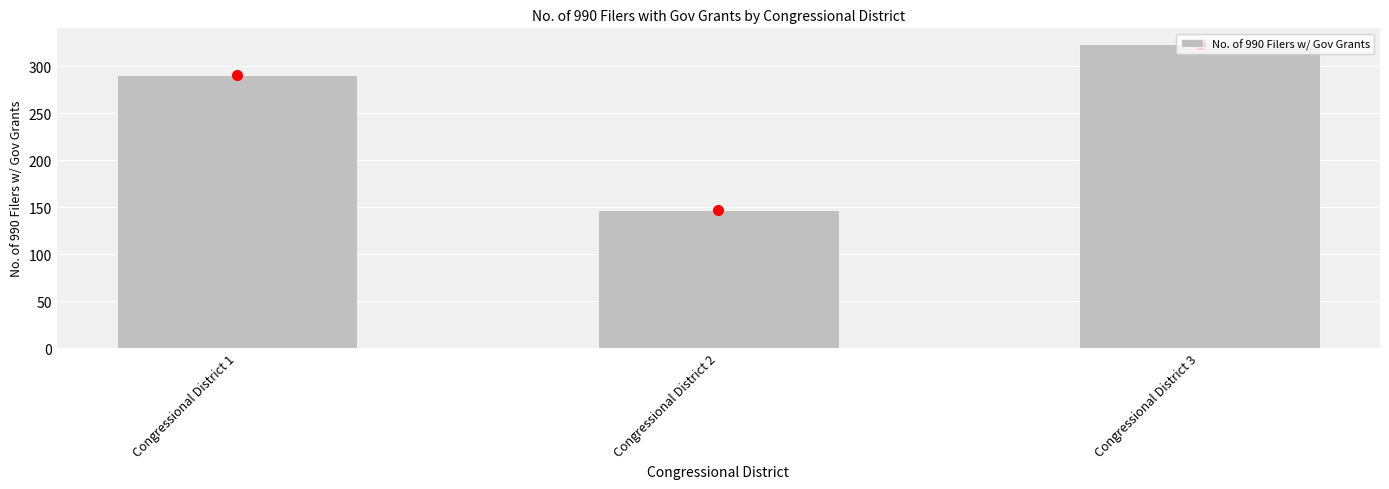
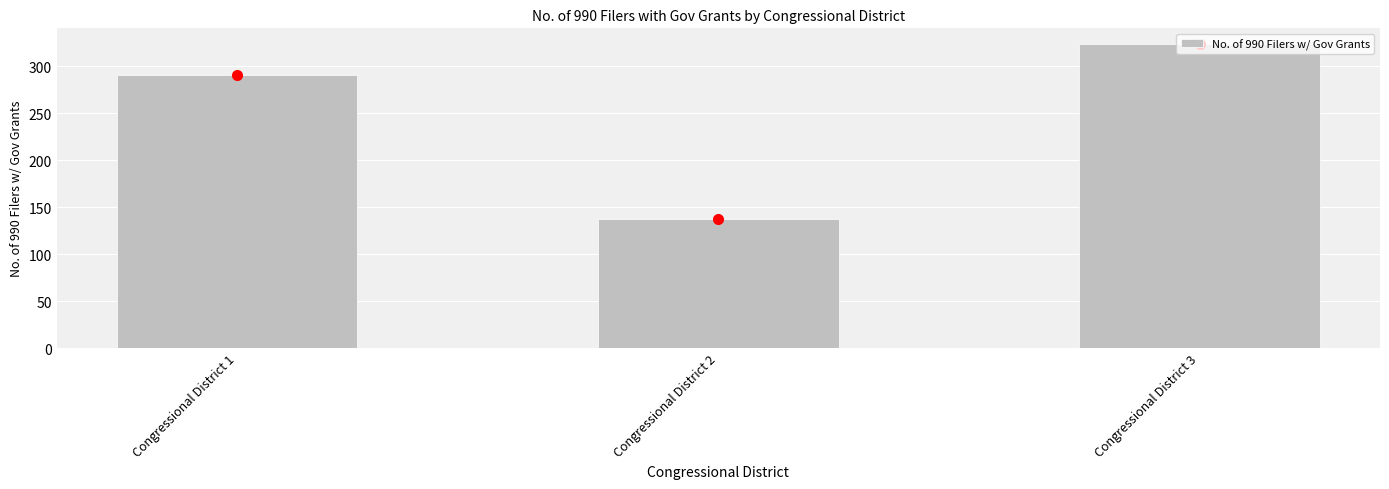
  {
    "No. of 990 Filers w/ Gov Grants": {
      "Congressional District 1": 290,
-     "Congressional District 2": 150
+     "Congressional District 2": 140
    }
  }
